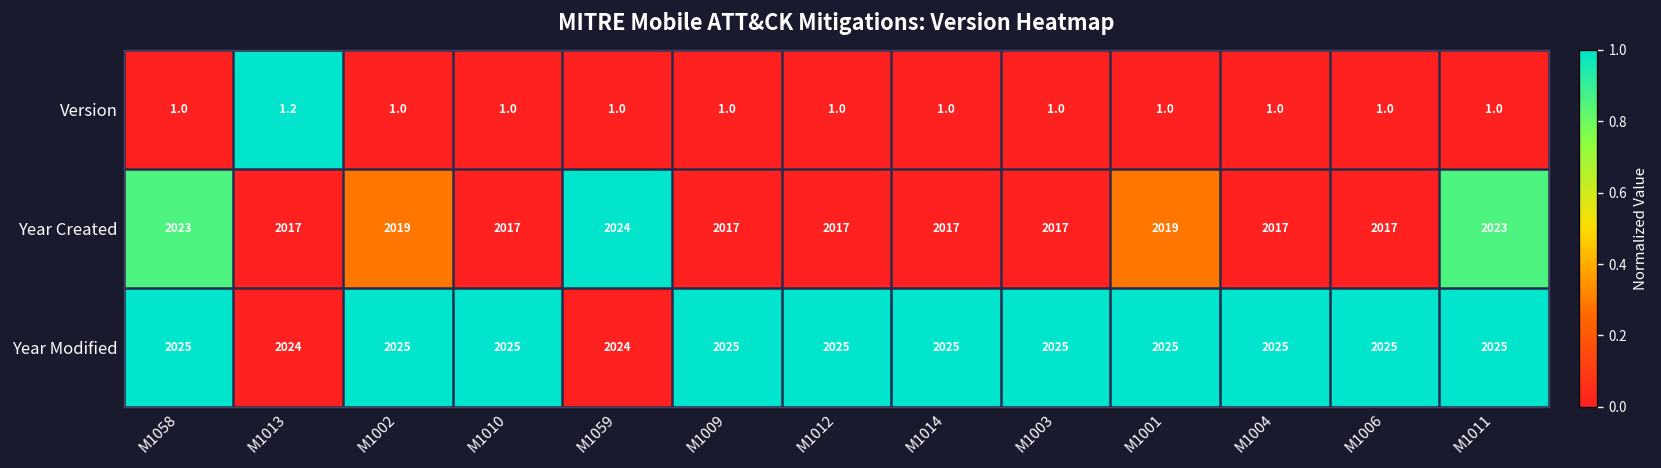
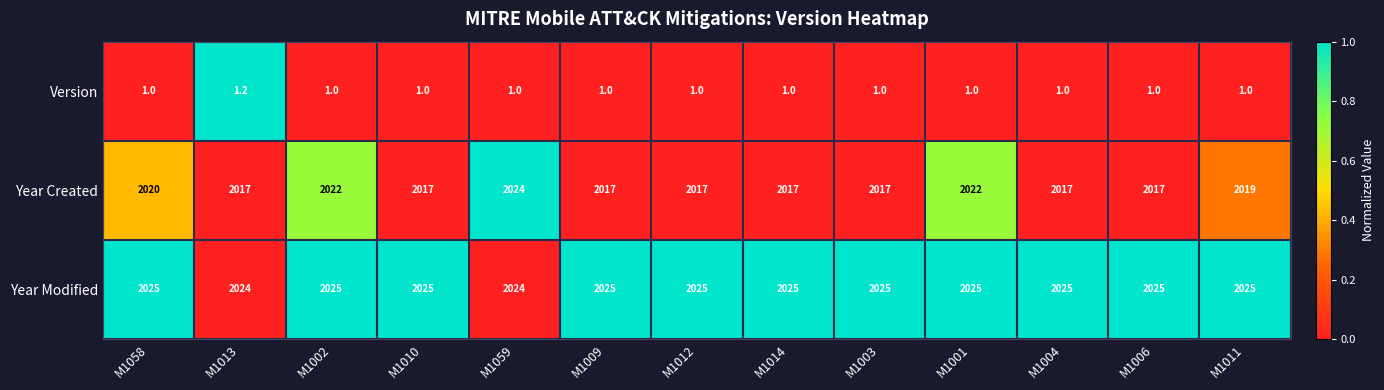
  {
    "Version": {
      "M1058": 1.0,
      "M1013": 1.2,
      "M1002": 1.0,
      "M1010": 1.0,
      "M1059": 1.0,
      "M1009": 1.0,
      "M1012": 1.0,
      "M1014": 1.0,
      "M1003": 1.0,
      "M1001": 1.0,
      "M1004": 1.0,
      "M1006": 1.0,
      "M1011": 1.0
    },
    "Year Created": {
-     "M1058": 2023,
+     "M1058": 2020,
      "M1013": 2017,
-     "M1002": 2019,
+     "M1002": 2022,
      "M1010": 2017,
      "M1059": 2024,
      "M1009": 2017,
      "M1012": 2017,
      "M1014": 2017,
      "M1003": 2017,
-     "M1001": 2019,
+     "M1001": 2022,
      "M1004": 2017,
      "M1006": 2017,
-     "M1011": 2023
+     "M1011": 2019
    },
    "Year Modified": {
      "M1058": 2025,
      "M1013": 2024,
      "M1002": 2025,
      "M1010": 2025,
      "M1059": 2024,
      "M1009": 2025,
      "M1012": 2025,
      "M1014": 2025,
      "M1003": 2025,
      "M1001": 2025,
      "M1004": 2025,
      "M1006": 2025,
      "M1011": 2025
    }
  }
